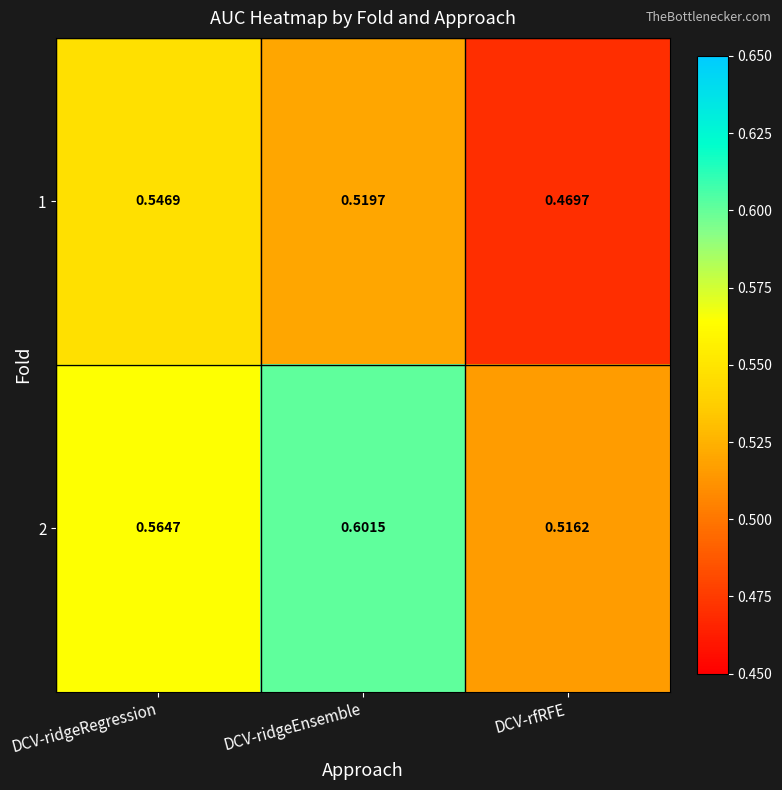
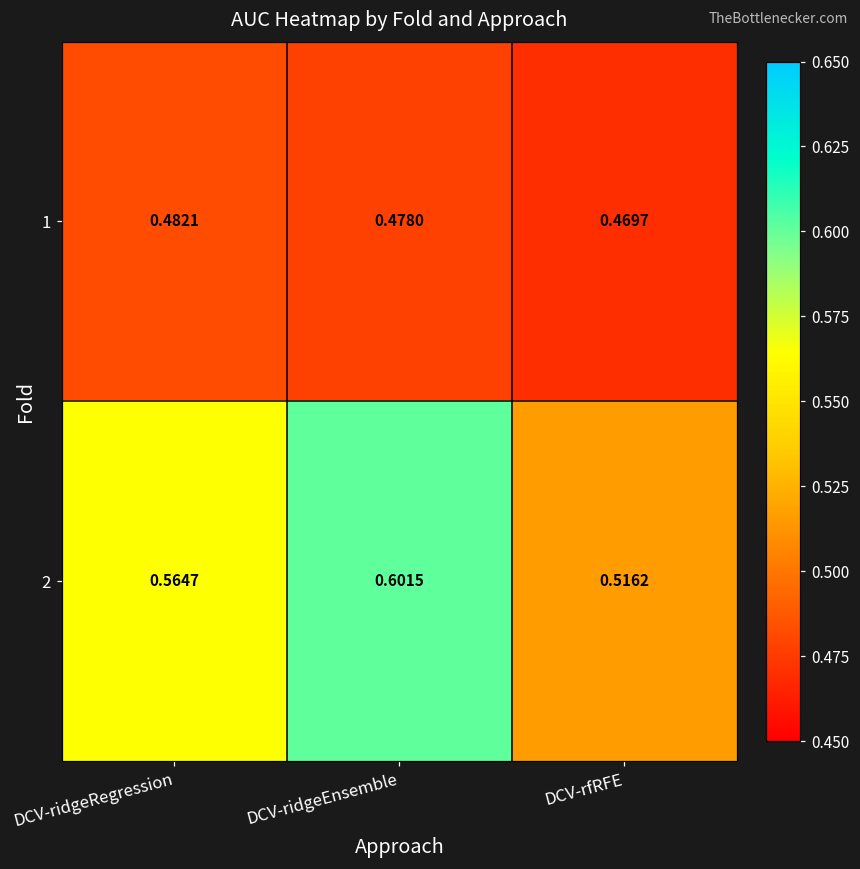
  {
    "1": {
-     "DCV-ridgeRegression": 0.5469,
-     "DCV-ridgeEnsemble": 0.5197,
+     "DCV-ridgeRegression": 0.4821,
+     "DCV-ridgeEnsemble": 0.4780,
      "DCV-rfRFE": 0.4697
    },
    "2": {
      "DCV-ridgeRegression": 0.5647,
      "DCV-ridgeEnsemble": 0.6015,
      "DCV-rfRFE": 0.5162
    }
  }
